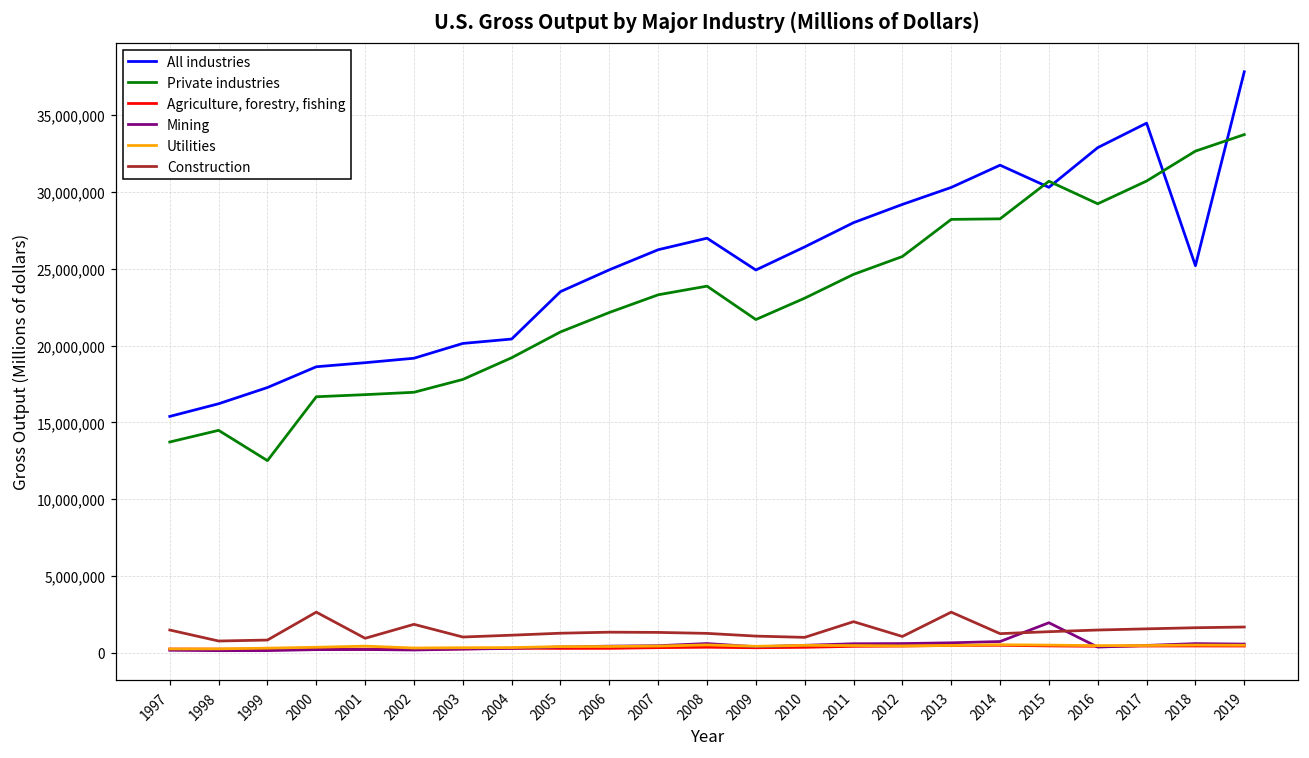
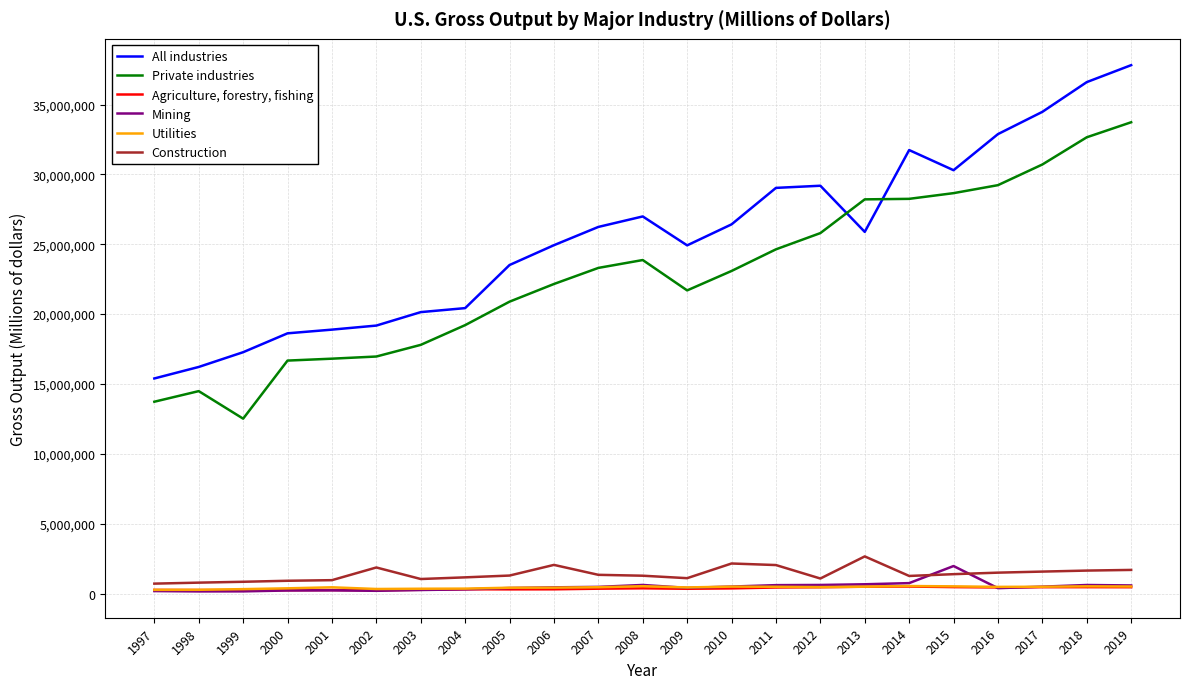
  {
    "All industries": {
      "1997": "15,400,000",
      "1998": "16,200,000",
      "1999": "17,300,000",
      "2000": "18,600,000",
      "2001": "18,900,000",
      "2002": "19,200,000",
      "2003": "20,100,000",
      "2004": "20,400,000",
      "2005": "23,500,000",
      "2006": "24,900,000",
      "2007": "26,200,000",
      "2008": "27,000,000",
      "2009": "24,900,000",
      "2010": "26,400,000",
-     "2011": "28,000,000",
+     "2011": "29,000,000",
      "2012": "29,200,000",
-     "2013": "30,300,000",
+     "2013": "25,900,000",
      "2014": "31,700,000",
      "2015": "30,300,000",
      "2016": "32,900,000",
      "2017": "34,500,000",
-     "2018": "25,200,000",
+     "2018": "36,600,000",
      "2019": "37,800,000"
    },
    "Private industries": {
      "1997": "13,700,000",
      "1998": "14,500,000",
      "1999": "12,500,000",
      "2000": "16,700,000",
      "2001": "16,800,000",
      "2002": "17,000,000",
      "2003": "17,800,000",
      "2004": "19,200,000",
      "2005": "20,900,000",
      "2006": "22,200,000",
      "2007": "23,300,000",
      "2008": "23,900,000",
      "2009": "21,700,000",
      "2010": "23,100,000",
      "2011": "24,600,000",
      "2012": "25,800,000",
      "2013": "28,200,000",
      "2014": "28,200,000",
-     "2015": "30,700,000",
+     "2015": "28,700,000",
      "2016": "29,200,000",
      "2017": "30,700,000",
      "2018": "32,700,000",
      "2019": "33,700,000"
    },
    "Mining": {
      "2014": "700,000",
      "2015": "2,000,000"
    },
    "Utilities": {
      "2001": "400,000"
    },
    "Construction": {
-     "1997": "1,500,000",
+     "1997": "700,000",
      "1998": "800,000",
      "1999": "800,000",
-     "2000": "2,700,000",
+     "2000": "900,000",
      "2001": "1,000,000",
      "2002": "1,900,000",
      "2003": "1,000,000",
      "2004": "1,200,000",
      "2005": "1,300,000",
-     "2006": "1,400,000",
+     "2006": "2,000,000",
      "2007": "1,300,000",
      "2008": "1,300,000",
      "2009": "1,100,000",
-     "2010": "1,000,000",
+     "2010": "2,100,000",
      "2011": "2,000,000",
      "2012": "1,100,000",
      "2013": "2,700,000",
      "2014": "1,300,000",
      "2015": "1,400,000",
      "2016": "1,500,000",
      "2017": "1,600,000",
      "2018": "1,600,000",
      "2019": "1,700,000"
    }
  }
